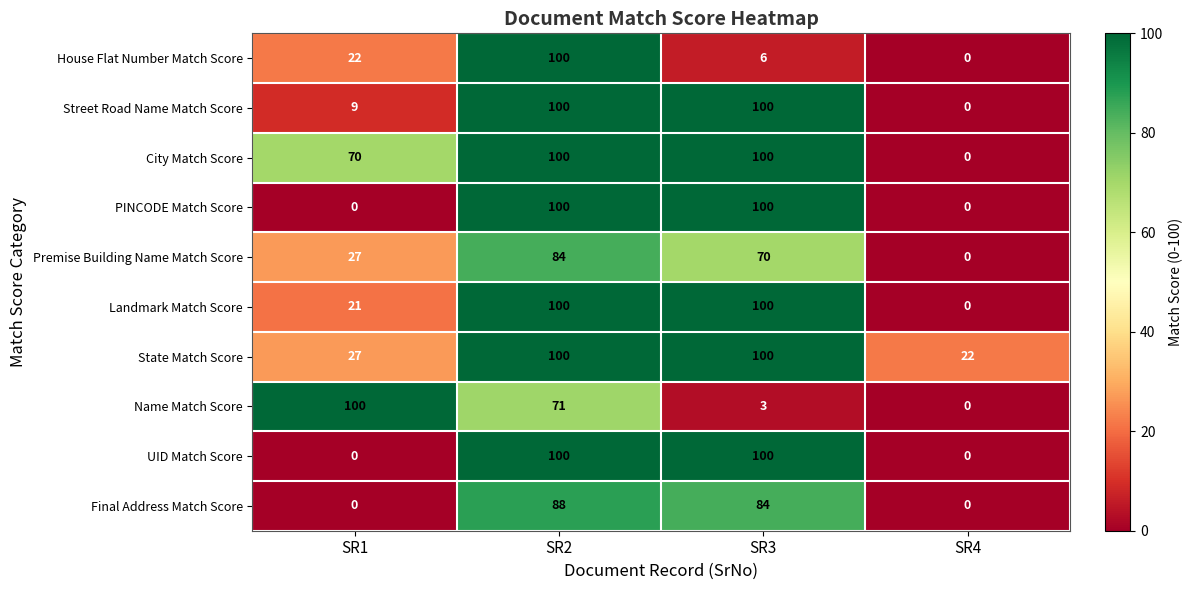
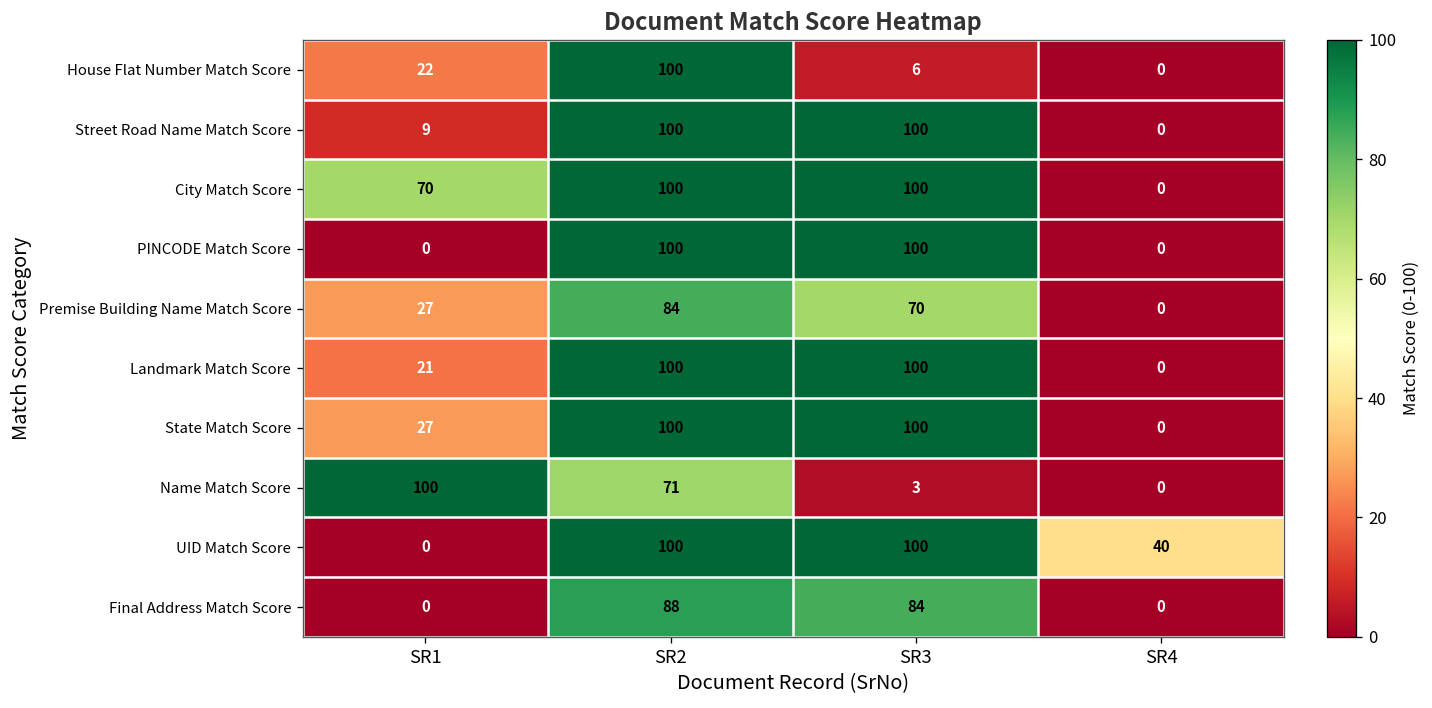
  {
    "House Flat Number Match Score": {
      "SR1": 22,
      "SR2": 100,
      "SR3": 6,
      "SR4": 0
    },
    "Street Road Name Match Score": {
      "SR1": 9,
      "SR2": 100,
      "SR3": 100,
      "SR4": 0
    },
    "City Match Score": {
      "SR1": 70,
      "SR2": 100,
      "SR3": 100,
      "SR4": 0
    },
    "PINCODE Match Score": {
      "SR1": 0,
      "SR2": 100,
      "SR3": 100,
      "SR4": 0
    },
    "Premise Building Name Match Score": {
      "SR1": 27,
      "SR2": 84,
      "SR3": 70,
      "SR4": 0
    },
    "Landmark Match Score": {
      "SR1": 21,
      "SR2": 100,
      "SR3": 100,
      "SR4": 0
    },
    "State Match Score": {
      "SR1": 27,
      "SR2": 100,
      "SR3": 100,
-     "SR4": 22
+     "SR4": 0
    },
    "Name Match Score": {
      "SR1": 100,
      "SR2": 71,
      "SR3": 3,
      "SR4": 0
    },
    "UID Match Score": {
      "SR1": 0,
      "SR2": 100,
      "SR3": 100,
-     "SR4": 0
+     "SR4": 40
    },
    "Final Address Match Score": {
      "SR1": 0,
      "SR2": 88,
      "SR3": 84,
      "SR4": 0
    }
  }
